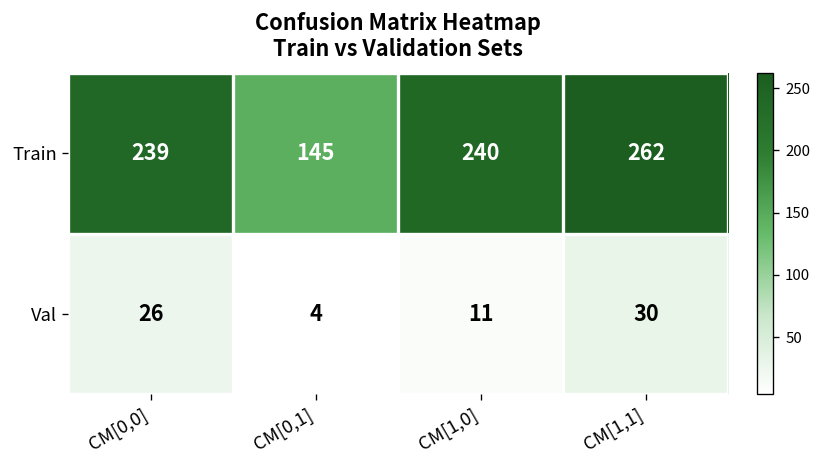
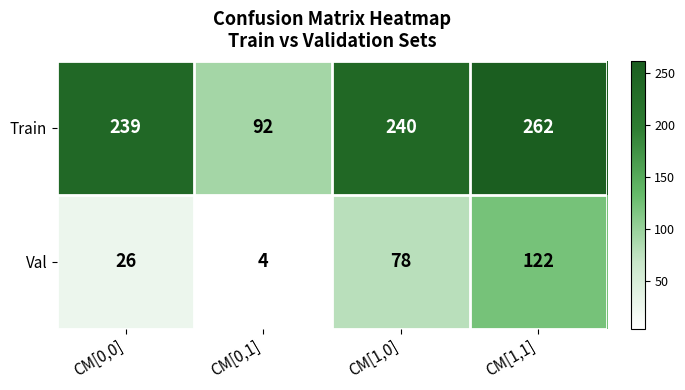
  {
    "Train": {
      "CM[0,0]": 239,
-     "CM[0,1]": 145,
+     "CM[0,1]": 92,
      "CM[1,0]": 240,
      "CM[1,1]": 262
    },
    "Val": {
      "CM[0,0]": 26,
      "CM[0,1]": 4,
-     "CM[1,0]": 11,
-     "CM[1,1]": 30
+     "CM[1,0]": 78,
+     "CM[1,1]": 122
    }
  }
